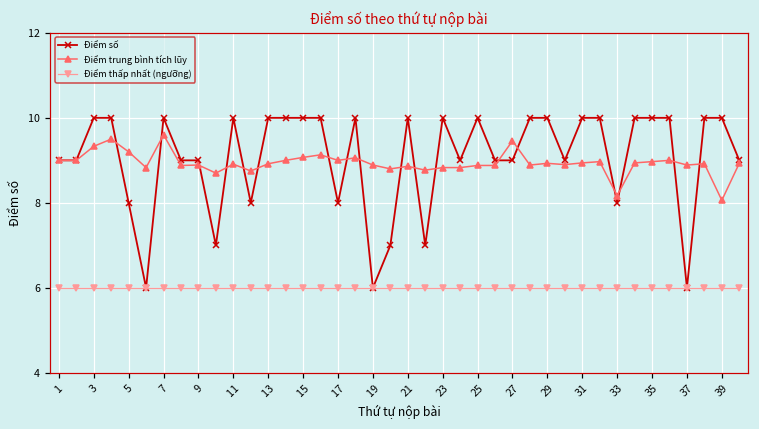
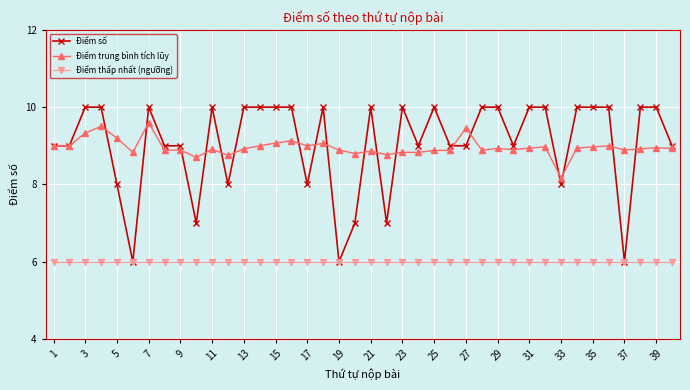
  {
    "Điểm số": {
      "3": 10.0,
      "5": 8.0,
      "7": 10.0,
      "9": 9.0,
      "11": 10.0,
      "13": 10.0,
      "15": 10.0,
      "17": 8.0,
      "21": 10.0,
      "23": 10.0,
      "25": 10.0,
      "27": 9.0,
      "29": 10.0,
      "31": 10.0,
      "33": 8.0,
      "35": 10.0,
      "39": 10.0
    },
    "Điểm trung bình tích lũy": {
      "3": 9.3,
      "5": 9.2,
      "7": 9.6,
      "9": 8.9,
      "11": 8.9,
      "13": 8.9,
      "15": 9.1,
      "17": 9.0,
      "19": 8.9,
      "21": 8.9,
      "23": 8.8,
      "25": 8.9,
      "27": 9.5,
      "29": 8.9,
      "31": 8.9,
      "33": 8.2,
      "35": 9.0,
      "37": 8.9,
-     "39": 8.1
+     "39": 9.0
    },
    "Điểm thấp nhất (ngưỡng)": {
      "1": 6.0,
      "3": 6.0,
      "5": 6.0,
      "7": 6.0,
      "9": 6.0,
      "11": 6.0,
      "13": 6.0,
      "15": 6.0,
      "17": 6.0,
      "21": 6.0,
      "23": 6.0,
      "25": 6.0,
      "27": 6.0,
      "29": 6.0,
      "31": 6.0,
      "33": 6.0,
      "35": 6.0,
      "39": 6.0
    }
  }
